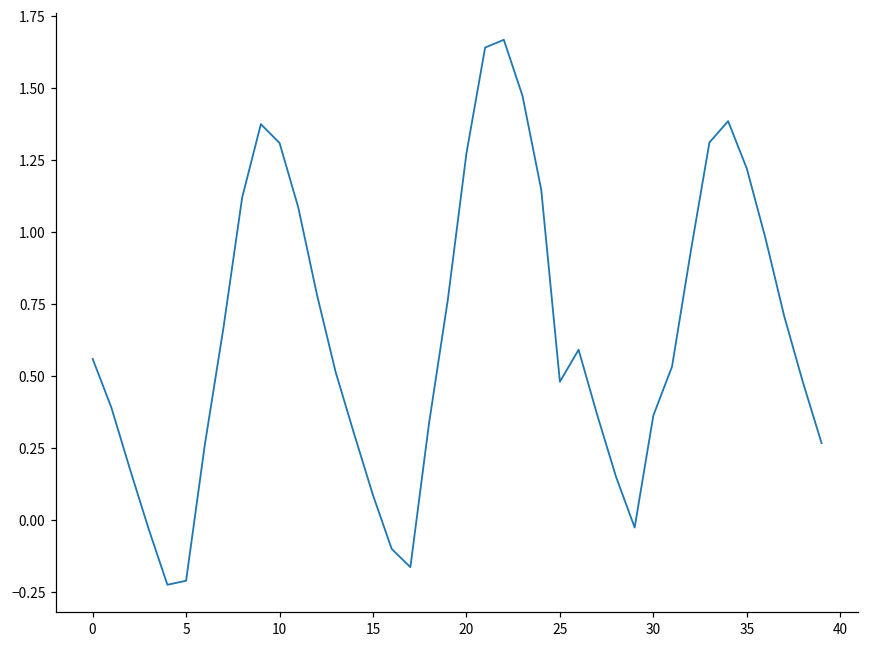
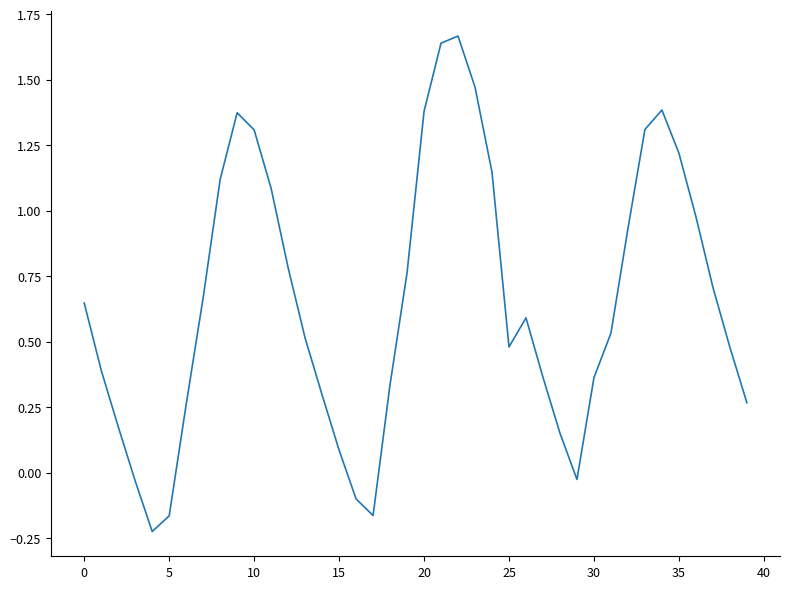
  {
-   "0": 0.56,
-   "5": -0.21,
+   "0": 0.65,
+   "5": -0.16,
    "10": 1.31,
    "15": 0.09,
-   "20": 1.27,
+   "20": 1.38,
    "25": 0.48,
    "30": 0.36,
    "35": 1.22
  }
